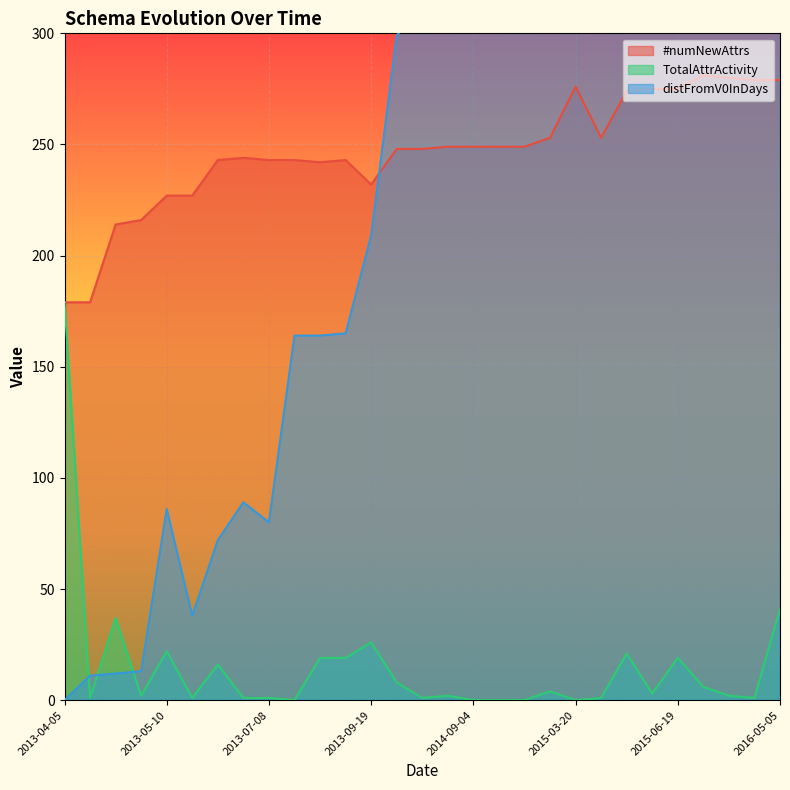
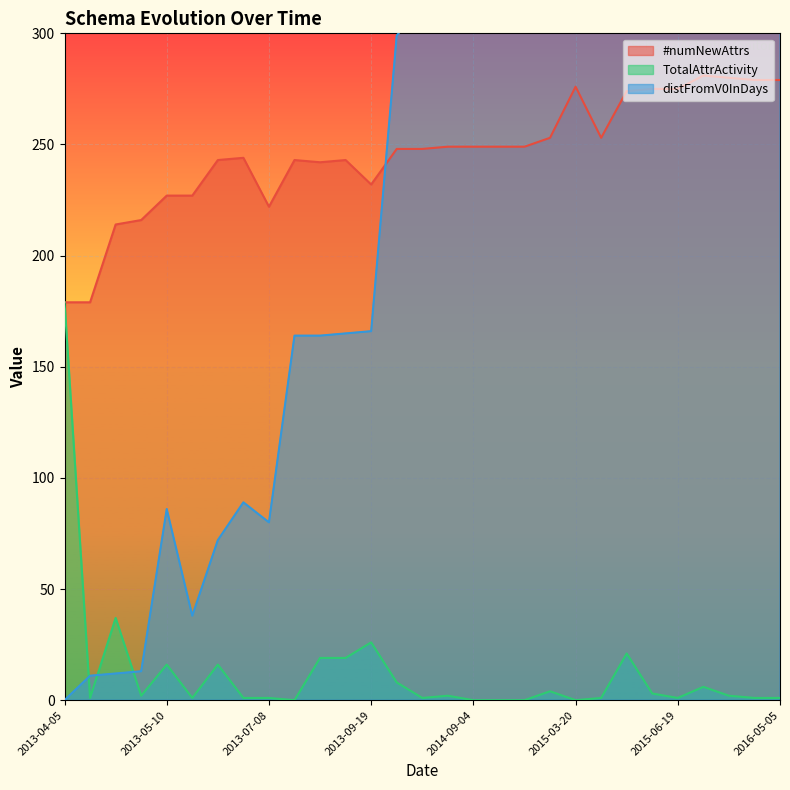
  {
    "#numNewAttrs": {
      "2013-05-10": 227,
-     "2013-07-08": 243,
+     "2013-07-08": 222,
      "2013-09-19": 232,
      "2014-09-04": 249,
      "2015-03-20": 276,
      "2016-05-05": 279
    },
    "TotalAttrActivity": {
-     "2013-05-10": 22,
+     "2013-05-10": 16,
      "2013-07-08": 1,
      "2013-09-19": 26,
      "2014-09-04": 0,
      "2015-03-20": 0,
-     "2015-06-19": 19,
-     "2016-05-05": 41
+     "2015-06-19": 1,
+     "2016-05-05": 1
    },
    "distFromV0InDays": {
      "2013-04-05": 0,
      "2013-05-10": 86,
      "2013-07-08": 80,
-     "2013-09-19": 209
+     "2013-09-19": 166
    }
  }
